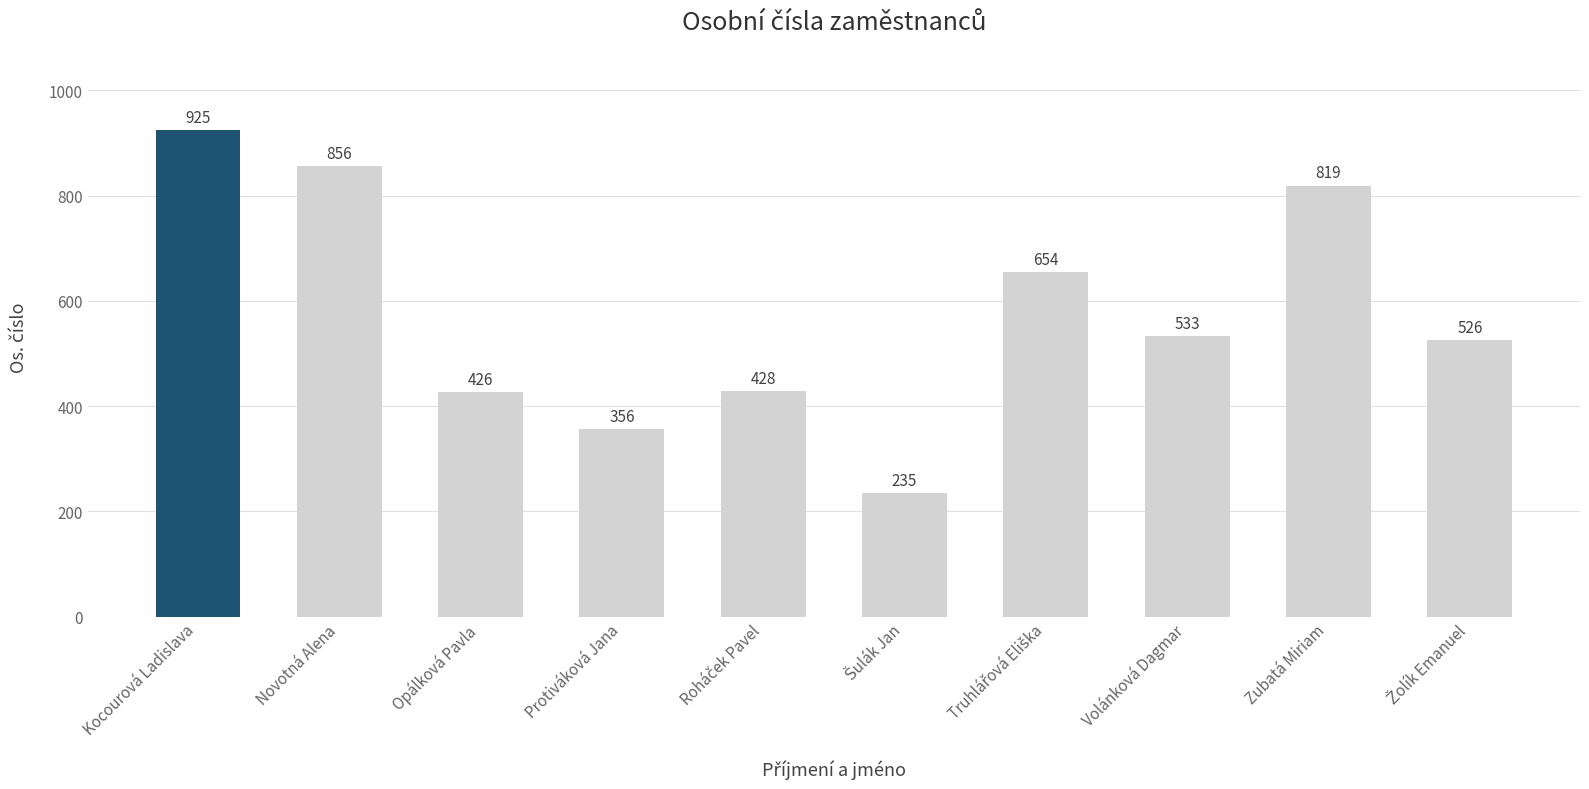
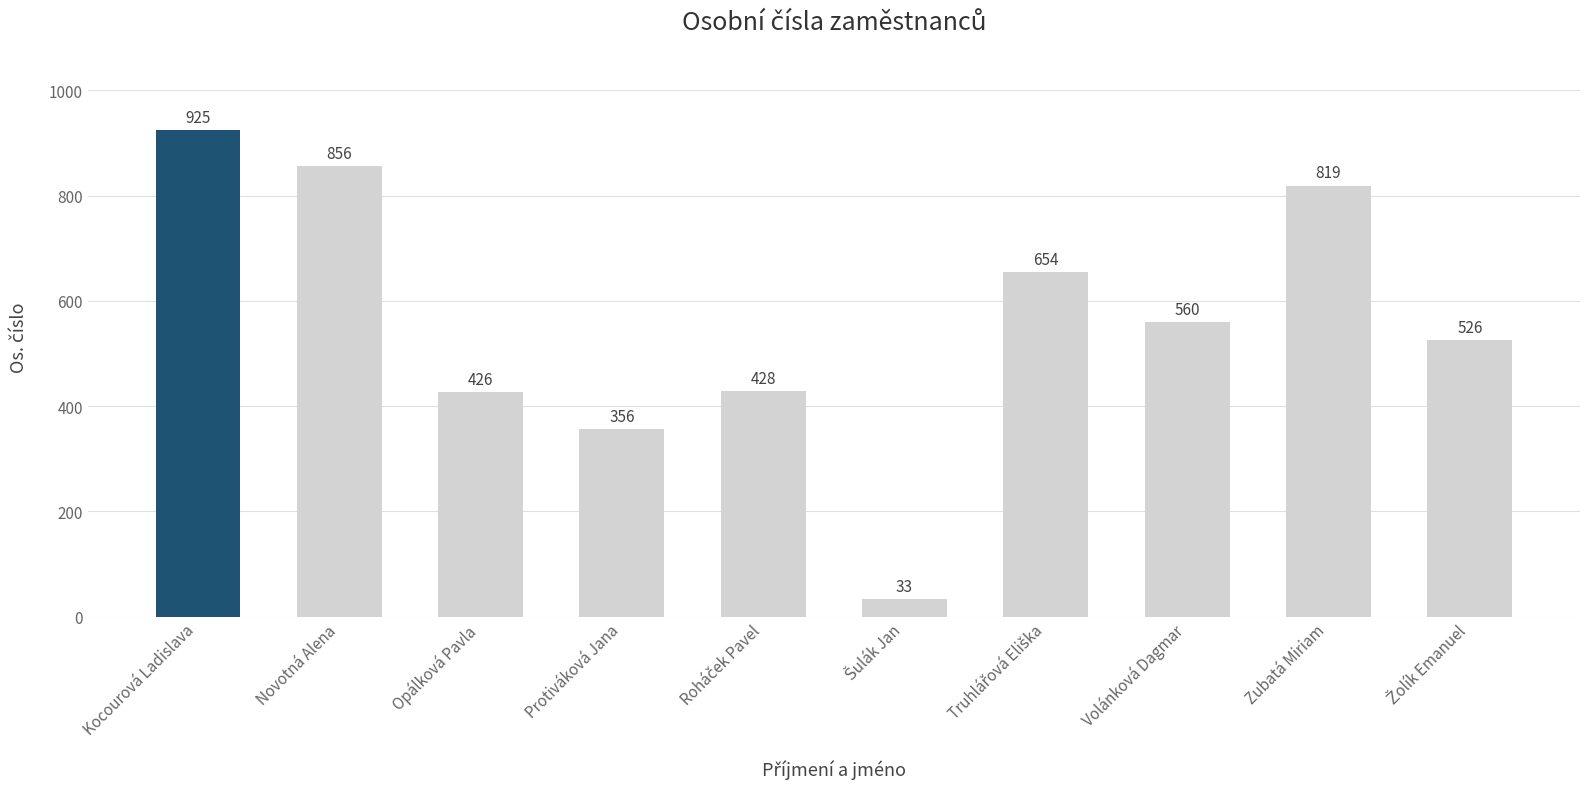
  {
    "Kocourová Ladislava": 925,
    "Novotná Alena": 856,
    "Opálková Pavla": 426,
    "Protiváková Jana": 356,
    "Roháček Pavel": 428,
-   "Šulák Jan": 235,
+   "Šulák Jan": 33,
    "Truhlářová Eliška": 654,
-   "Volánková Dagmar": 533,
+   "Volánková Dagmar": 560,
    "Zubatá Miriam": 819,
    "Žolík Emanuel": 526
  }
